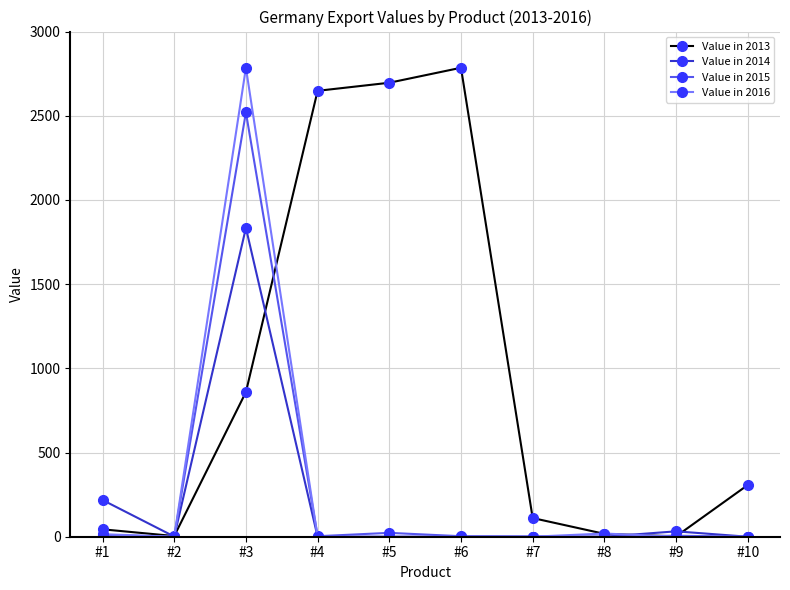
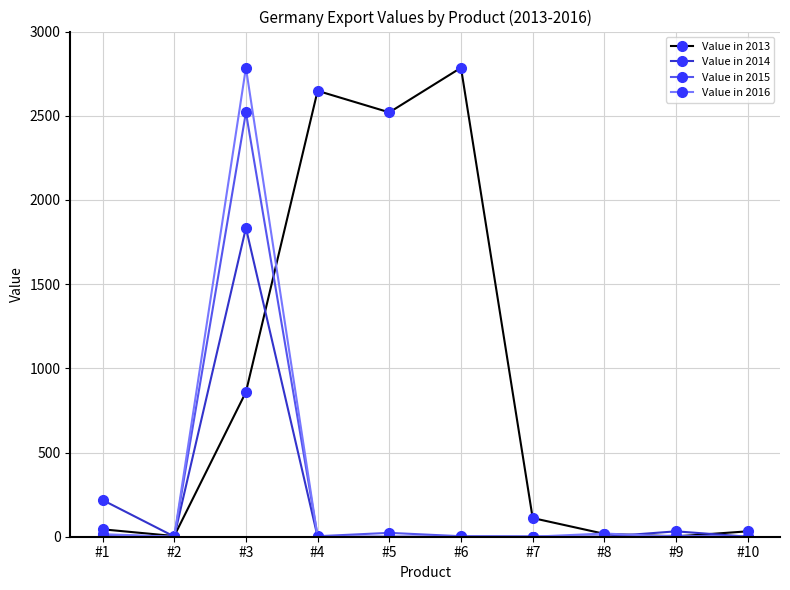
  {
    "Value in 2013": {
      "#1": 40,
      "#3": 860,
      "#4": 2650,
-     "#5": 2700,
+     "#5": 2520,
      "#6": 2790,
      "#7": 110,
-     "#10": 310
+     "#10": 30
    }
  }
